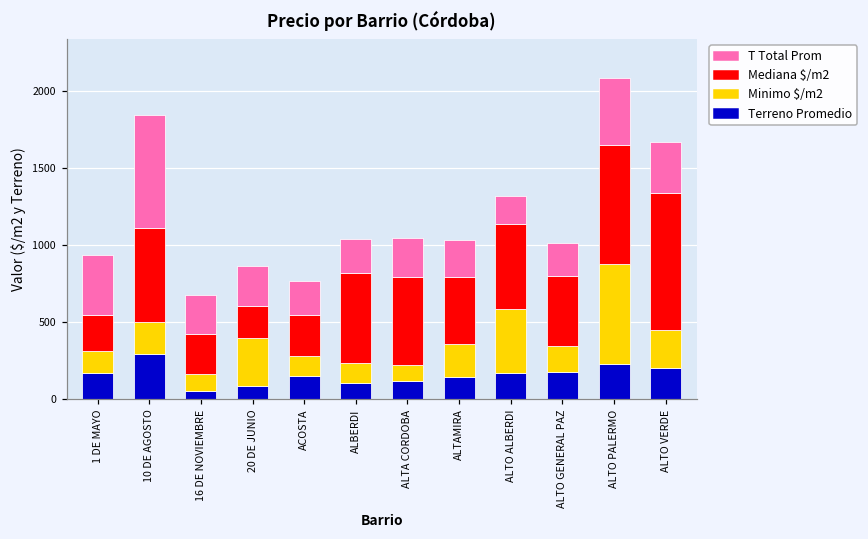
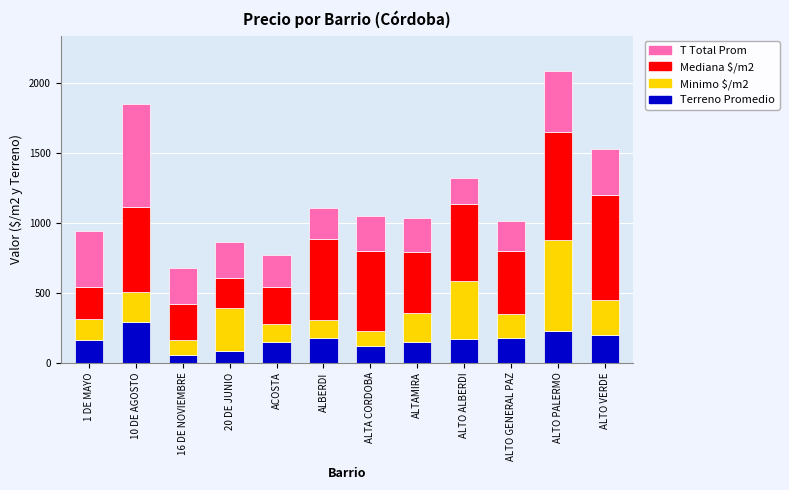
  {
    "Terreno Promedio": {
      "1 DE MAYO": 170,
      "10 DE AGOSTO": 290,
      "16 DE NOVIEMBRE": 50,
      "20 DE JUNIO": 80,
      "ACOSTA": 150,
-     "ALBERDI": 100,
+     "ALBERDI": 170,
      "ALTA CORDOBA": 120,
      "ALTAMIRA": 150,
      "ALTO ALBERDI": 170,
      "ALTO GENERAL PAZ": 170,
      "ALTO PALERMO": 230,
      "ALTO VERDE": 200
    },
    "Minimo $/m2": {
      "1 DE MAYO": 140,
      "10 DE AGOSTO": 210,
      "16 DE NOVIEMBRE": 110,
      "20 DE JUNIO": 310,
      "ACOSTA": 130,
      "ALBERDI": 130,
      "ALTA CORDOBA": 110,
      "ALTAMIRA": 210,
      "ALTO ALBERDI": 420,
      "ALTO GENERAL PAZ": 170,
      "ALTO PALERMO": 650,
      "ALTO VERDE": 250
    },
    "Mediana $/m2": {
      "1 DE MAYO": 230,
      "10 DE AGOSTO": 610,
      "16 DE NOVIEMBRE": 260,
      "20 DE JUNIO": 210,
      "ACOSTA": 270,
      "ALBERDI": 580,
      "ALTA CORDOBA": 570,
      "ALTAMIRA": 440,
      "ALTO ALBERDI": 550,
      "ALTO GENERAL PAZ": 460,
      "ALTO PALERMO": 770,
-     "ALTO VERDE": 890
+     "ALTO VERDE": 750
    },
    "T Total Prom": {
      "1 DE MAYO": 400,
      "10 DE AGOSTO": 740,
      "16 DE NOVIEMBRE": 260,
      "20 DE JUNIO": 260,
      "ACOSTA": 230,
      "ALBERDI": 220,
      "ALTA CORDOBA": 250,
      "ALTAMIRA": 240,
      "ALTO ALBERDI": 180,
      "ALTO GENERAL PAZ": 210,
      "ALTO PALERMO": 440,
      "ALTO VERDE": 330
    }
  }
